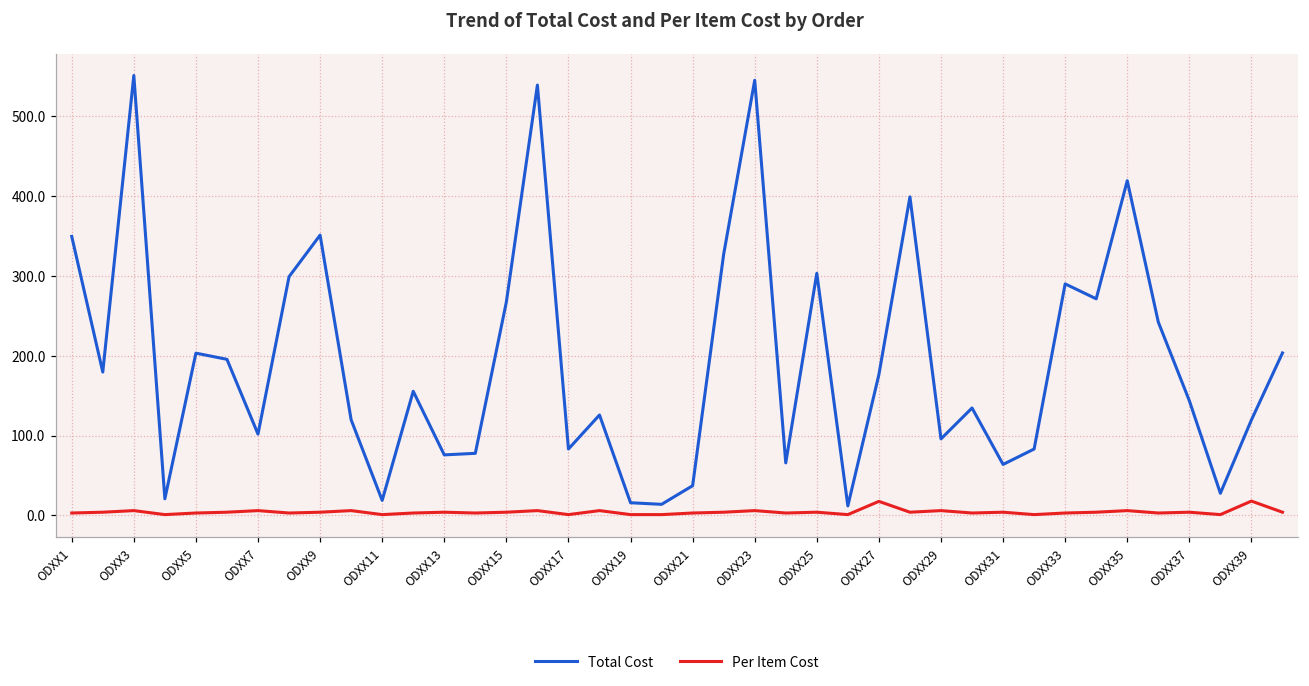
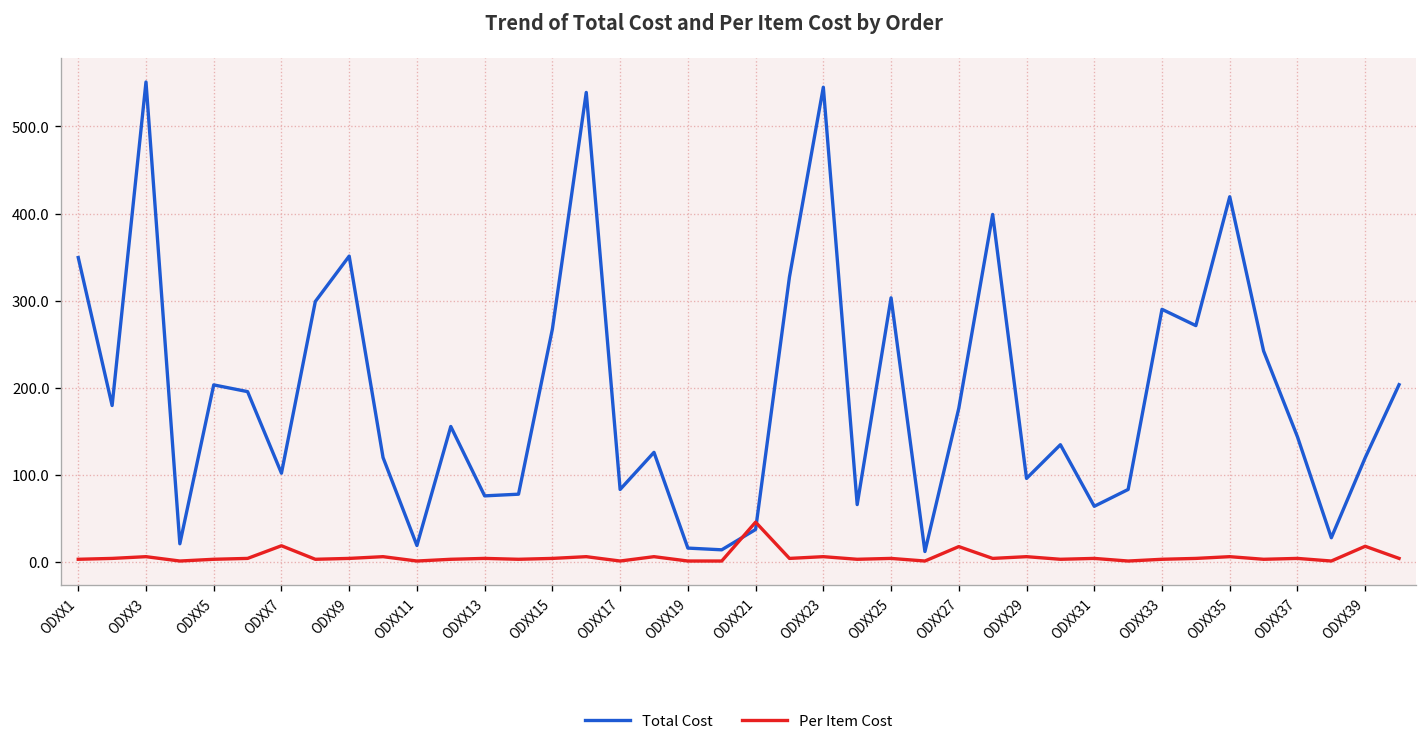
  {
    "Total Cost": {
      "ODXX1": 350,
      "ODXX3": 550,
      "ODXX5": 200,
      "ODXX7": 100,
      "ODXX9": 350,
      "ODXX11": 20,
      "ODXX13": 80,
      "ODXX15": 270,
      "ODXX17": 80,
      "ODXX19": 20,
      "ODXX21": 40,
      "ODXX23": 550,
      "ODXX25": 300,
      "ODXX27": 180,
      "ODXX29": 100,
      "ODXX31": 60,
      "ODXX33": 290,
      "ODXX35": 420,
      "ODXX37": 140,
      "ODXX39": 120
    },
    "Per Item Cost": {
      "ODXX1": 0,
      "ODXX3": 10,
      "ODXX5": 0,
-     "ODXX7": 10,
+     "ODXX7": 20,
      "ODXX9": 0,
      "ODXX11": 0,
      "ODXX13": 0,
      "ODXX15": 0,
      "ODXX17": 0,
      "ODXX19": 0,
-     "ODXX21": 0,
+     "ODXX21": 50,
      "ODXX23": 10,
      "ODXX25": 0,
      "ODXX27": 20,
      "ODXX29": 10,
      "ODXX31": 0,
      "ODXX33": 0,
      "ODXX35": 10,
      "ODXX37": 0,
      "ODXX39": 20
    }
  }
